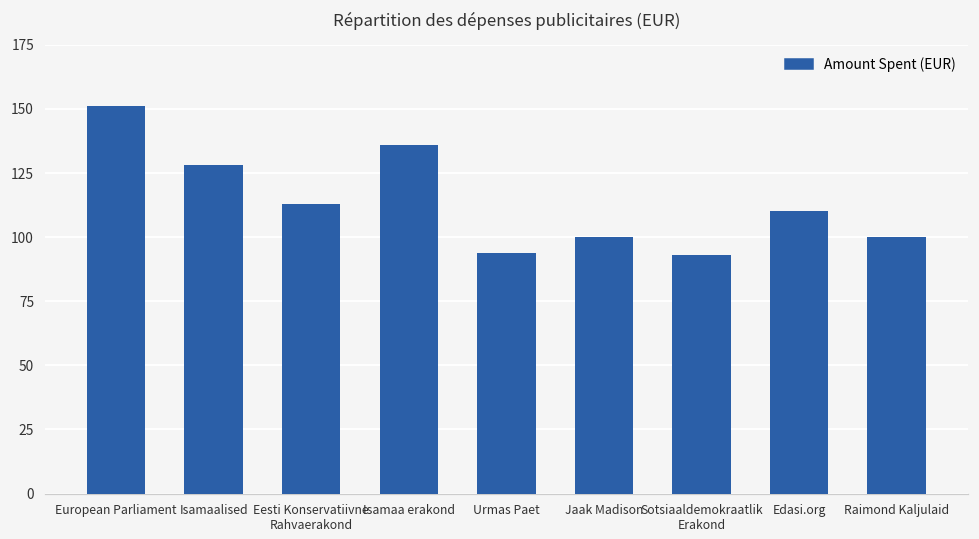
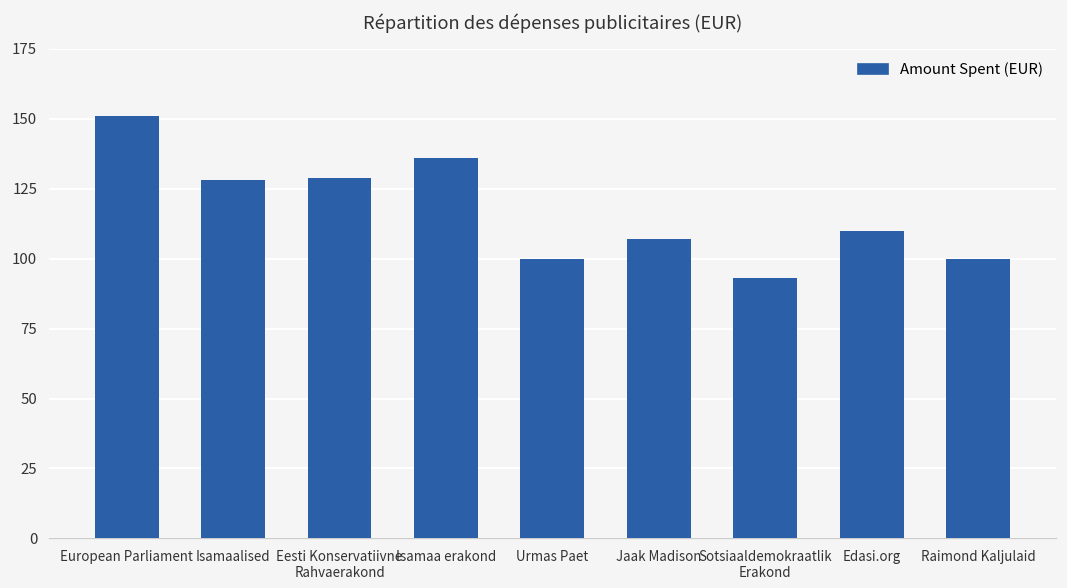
  {
    "European Parliament": 151,
    "Isamaalised": 128,
-   "Eesti Konservatiivne Rahvaerakond": 113,
+   "Eesti Konservatiivne Rahvaerakond": 129,
    "Isamaa erakond": 136,
-   "Urmas Paet": 94,
-   "Jaak Madison": 100,
+   "Urmas Paet": 100,
+   "Jaak Madison": 107,
    "Sotsiaaldemokraatlik Erakond": 93,
    "Edasi.org": 110,
    "Raimond Kaljulaid": 100
  }
